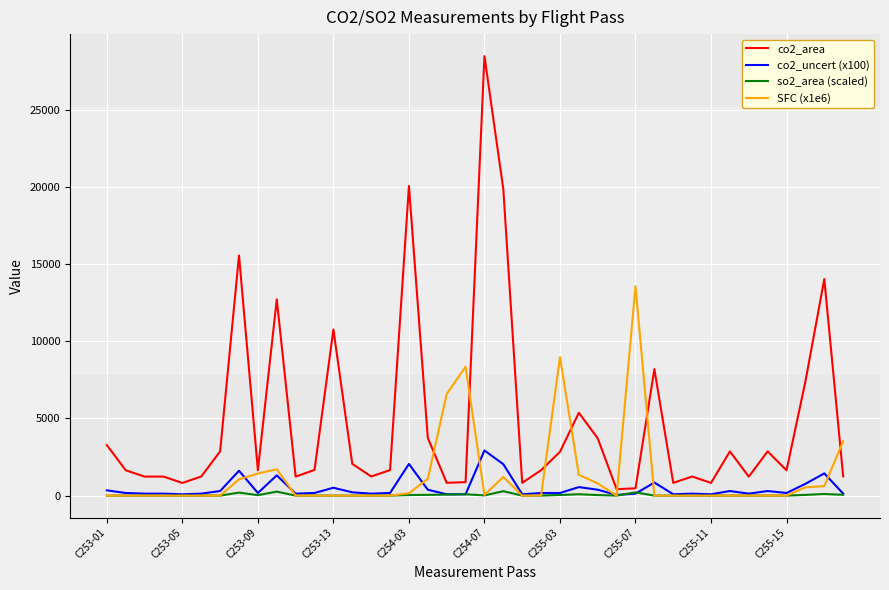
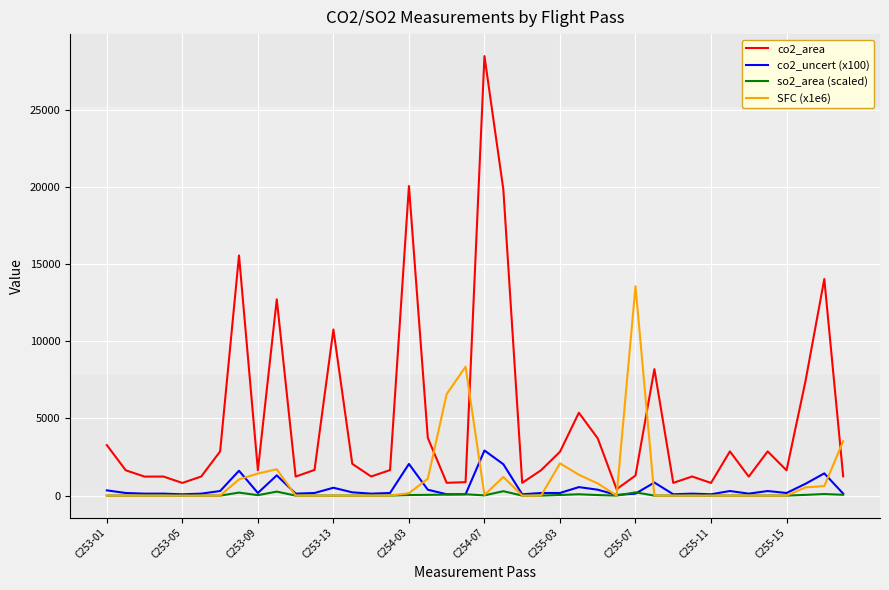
  {
    "co2_area": {
      "C253-01": 3300,
      "C253-05": 800,
      "C253-09": 1600,
      "C253-13": 10800,
      "C254-03": 20100,
      "C254-07": 28500,
      "C255-03": 2800,
-     "C255-07": 500,
+     "C255-07": 1300,
      "C255-11": 800,
      "C255-15": 1600
    },
    "co2_uncert (x100)": {
      "C253-01": 300,
      "C253-13": 500,
      "C254-03": 2100,
      "C254-07": 2900,
      "C255-15": 200
    },
    "SFC (x1e6)": {
      "C253-09": 1400,
-     "C255-03": 9000,
+     "C255-03": 2100,
      "C255-07": 13600
    }
  }
